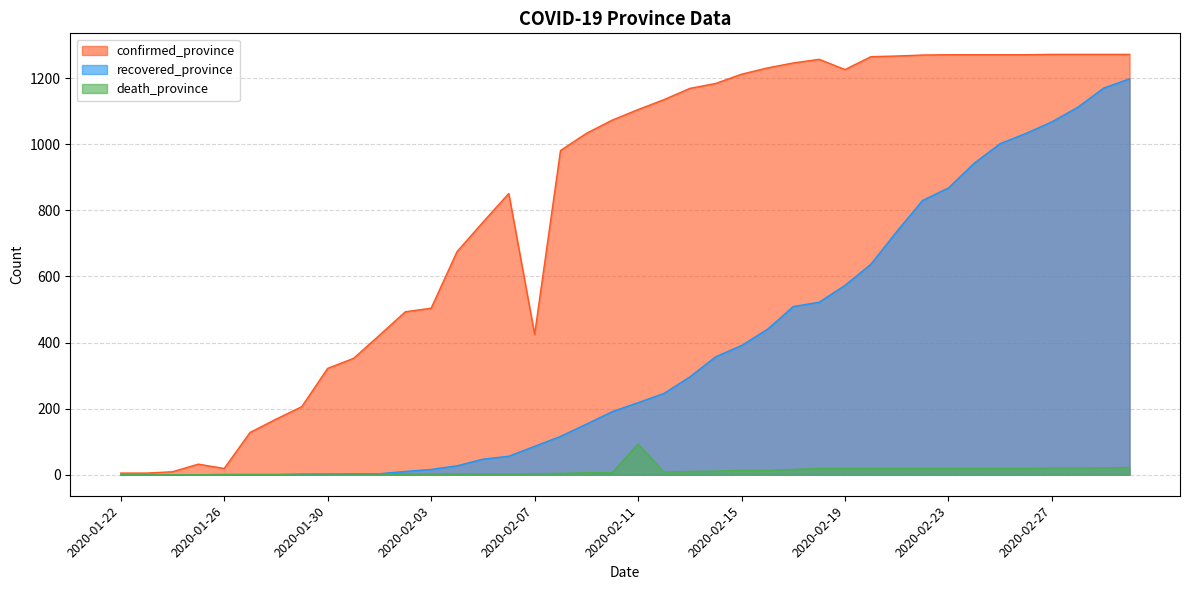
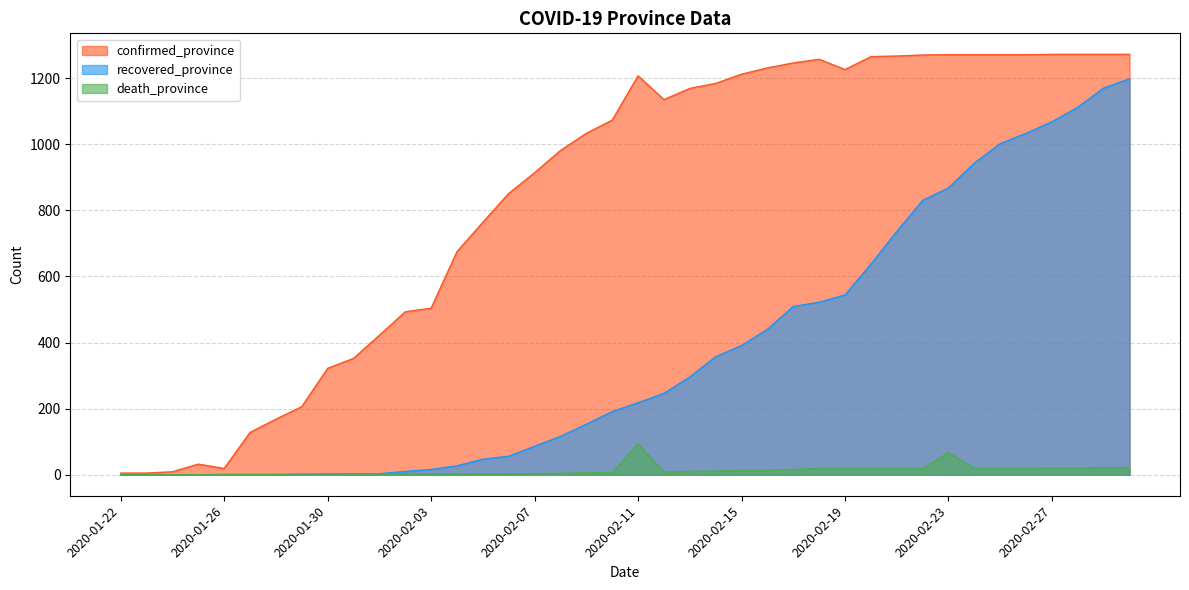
  {
    "confirmed_province": {
      "2020-01-26": 20,
      "2020-01-30": 320,
      "2020-02-03": 500,
-     "2020-02-07": 430,
-     "2020-02-11": 1110,
+     "2020-02-07": 910,
+     "2020-02-11": 1210,
      "2020-02-15": 1210,
      "2020-02-19": 1230,
      "2020-02-23": 1270,
      "2020-02-27": 1270
    },
    "recovered_province": {
      "2020-02-03": 20,
      "2020-02-07": 90,
      "2020-02-11": 220,
      "2020-02-15": 390,
-     "2020-02-19": 570,
+     "2020-02-19": 540,
      "2020-02-23": 870,
      "2020-02-27": 1070
    },
    "death_province": {
      "2020-02-03": 0,
      "2020-02-07": 0,
      "2020-02-11": 90,
      "2020-02-15": 10,
      "2020-02-19": 20,
-     "2020-02-23": 20,
+     "2020-02-23": 70,
      "2020-02-27": 20
    }
  }
